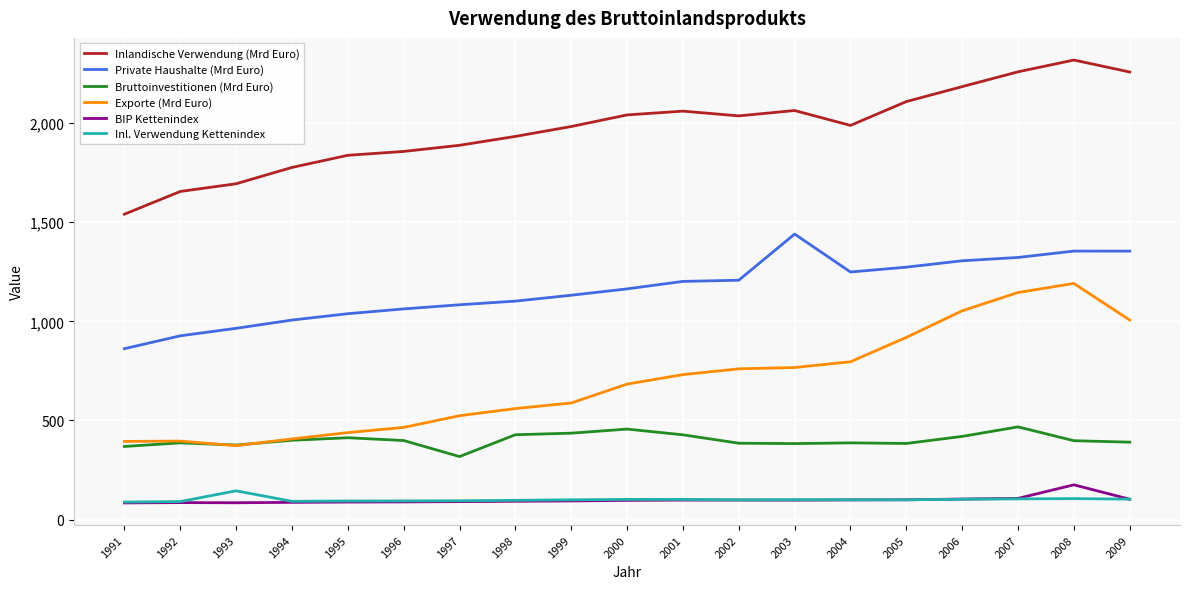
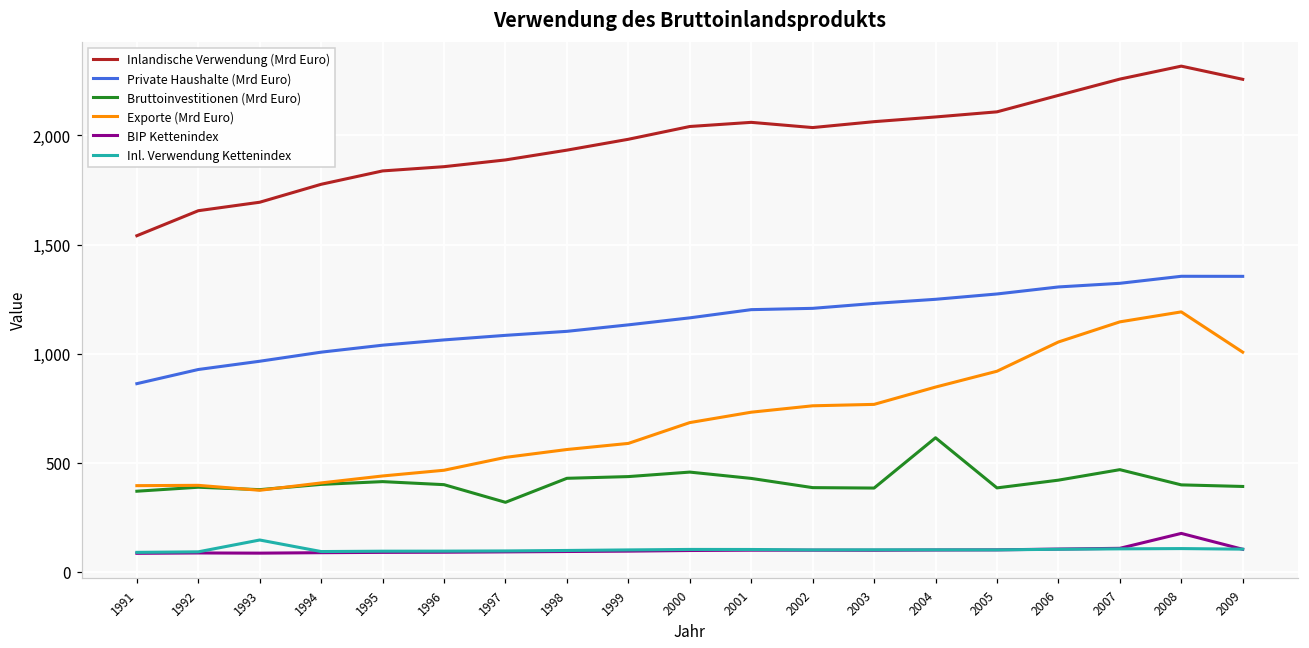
  {
    "Inlandische Verwendung (Mrd Euro)": {
      "1991": "1,540",
      "1992": "1,660",
      "1993": "1,690",
      "1994": "1,780",
      "1995": "1,840",
      "1996": "1,860",
      "1997": "1,890",
      "1998": "1,930",
      "1999": "1,980",
      "2000": "2,040",
      "2001": "2,060",
      "2002": "2,040",
      "2003": "2,060",
-     "2004": "1,990",
+     "2004": "2,080",
      "2005": "2,110",
      "2006": "2,180",
      "2007": "2,260",
      "2008": "2,320",
      "2009": "2,260"
    },
    "Private Haushalte (Mrd Euro)": {
      "1991": "860",
      "1992": "930",
      "1993": "960",
      "1994": "1,010",
      "1995": "1,040",
      "1996": "1,060",
      "1997": "1,080",
      "1998": "1,100",
      "1999": "1,130",
      "2000": "1,160",
      "2001": "1,200",
      "2002": "1,210",
-     "2003": "1,440",
+     "2003": "1,230",
      "2004": "1,250",
      "2005": "1,270",
      "2006": "1,310",
      "2007": "1,320",
      "2008": "1,350",
      "2009": "1,350"
    },
    "Bruttoinvestitionen (Mrd Euro)": {
      "1991": "370",
      "1995": "410",
      "1996": "400",
      "1997": "320",
      "1998": "430",
      "1999": "440",
      "2000": "460",
      "2001": "430",
      "2002": "390",
      "2003": "380",
-     "2004": "390",
+     "2004": "610",
      "2005": "380",
      "2006": "420",
      "2007": "470",
      "2008": "400",
      "2009": "390"
    },
    "Exporte (Mrd Euro)": {
      "1991": "390",
      "1995": "440",
      "1996": "470",
      "1997": "520",
      "1998": "560",
      "1999": "590",
      "2000": "680",
      "2001": "730",
      "2002": "760",
      "2003": "770",
-     "2004": "800",
+     "2004": "850",
      "2005": "920",
      "2006": "1,050",
      "2007": "1,150",
      "2008": "1,190",
      "2009": "1,010"
    },
    "BIP Kettenindex": {
      "1993": "80",
      "2008": "180"
    },
    "Inl. Verwendung Kettenindex": {
      "1993": "150",
      "2008": "110"
    }
  }
